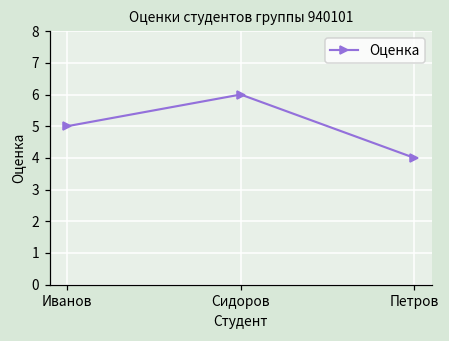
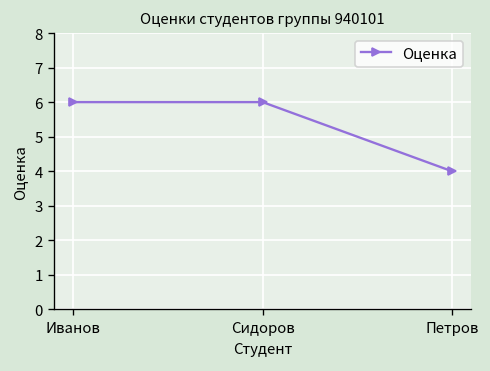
  {
-   "Иванов": 5,
+   "Иванов": 6,
    "Сидоров": 6,
    "Петров": 4
  }
